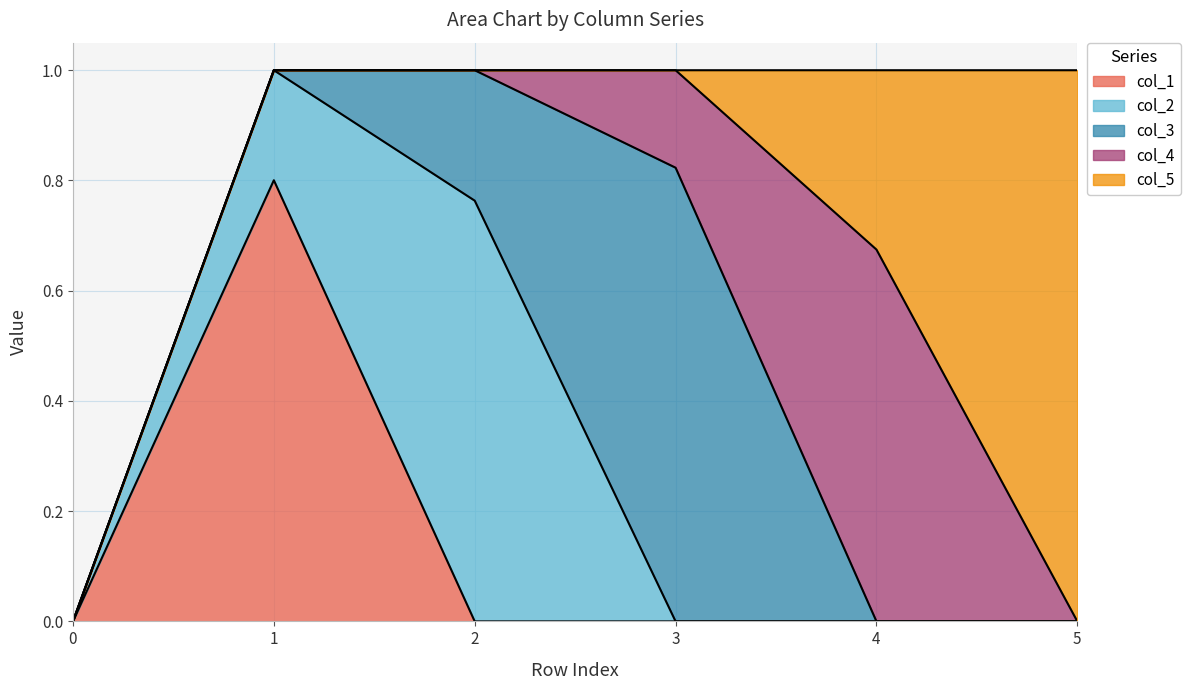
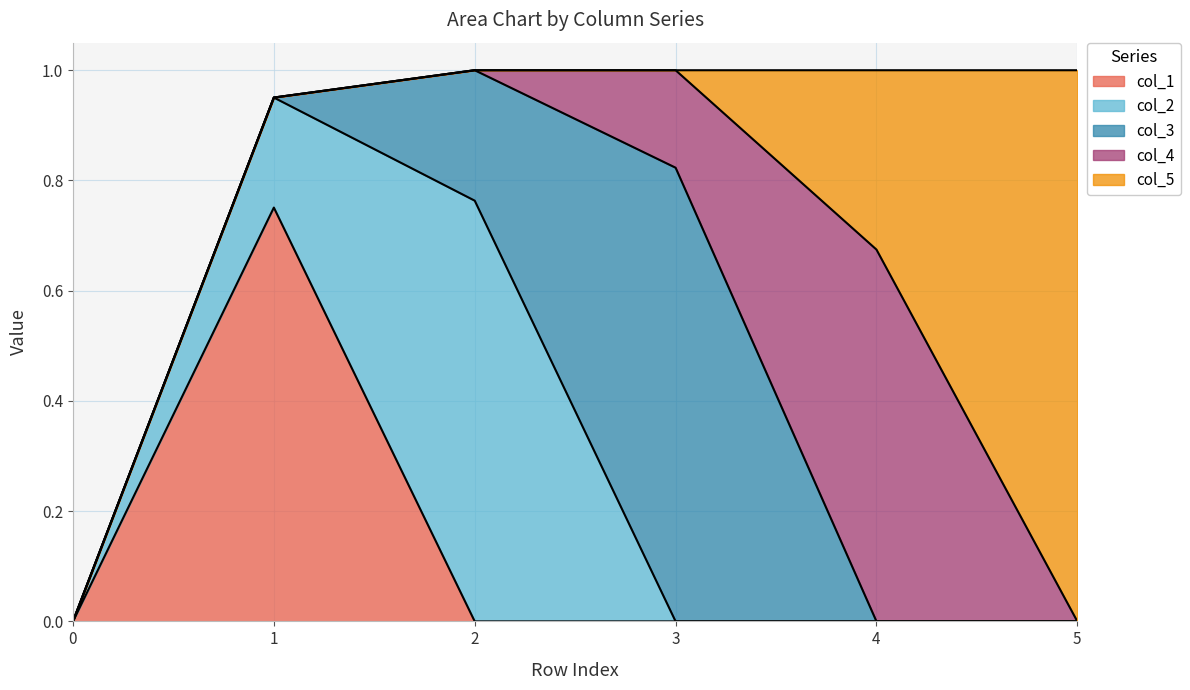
  {
    "col_1": {
-     "1": 0.80,
+     "1": 0.75,
      "2": 0.00
    },
    "col_2": {
      "2": 0.76
    },
    "col_3": {
      "3": 0.82
    },
    "col_4": {
      "4": 0.67
    },
    "col_5": {
      "4": 1.00,
      "5": 1.00
    }
  }
